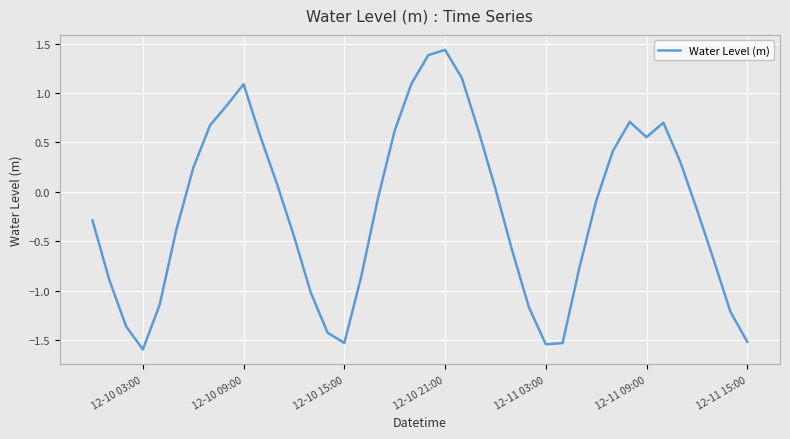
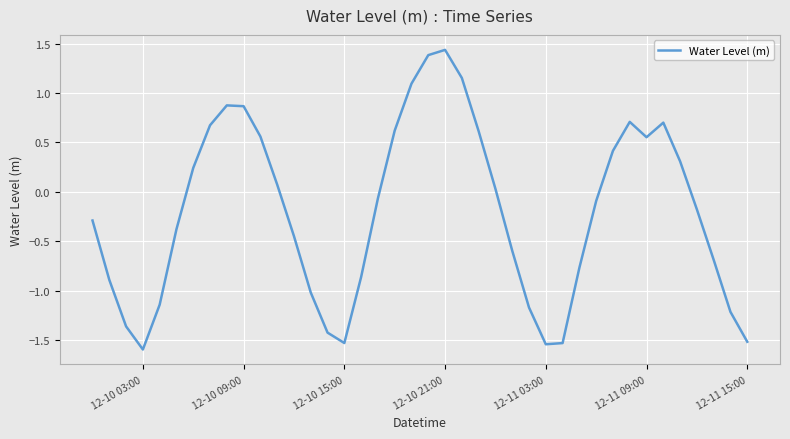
  {
    "12-10 03:00": -1.6,
-   "12-10 09:00": 1.1,
+   "12-10 09:00": 0.9,
    "12-10 15:00": -1.5,
    "12-10 21:00": 1.4,
    "12-11 03:00": -1.5,
    "12-11 09:00": 0.6,
    "12-11 15:00": -1.5
  }
